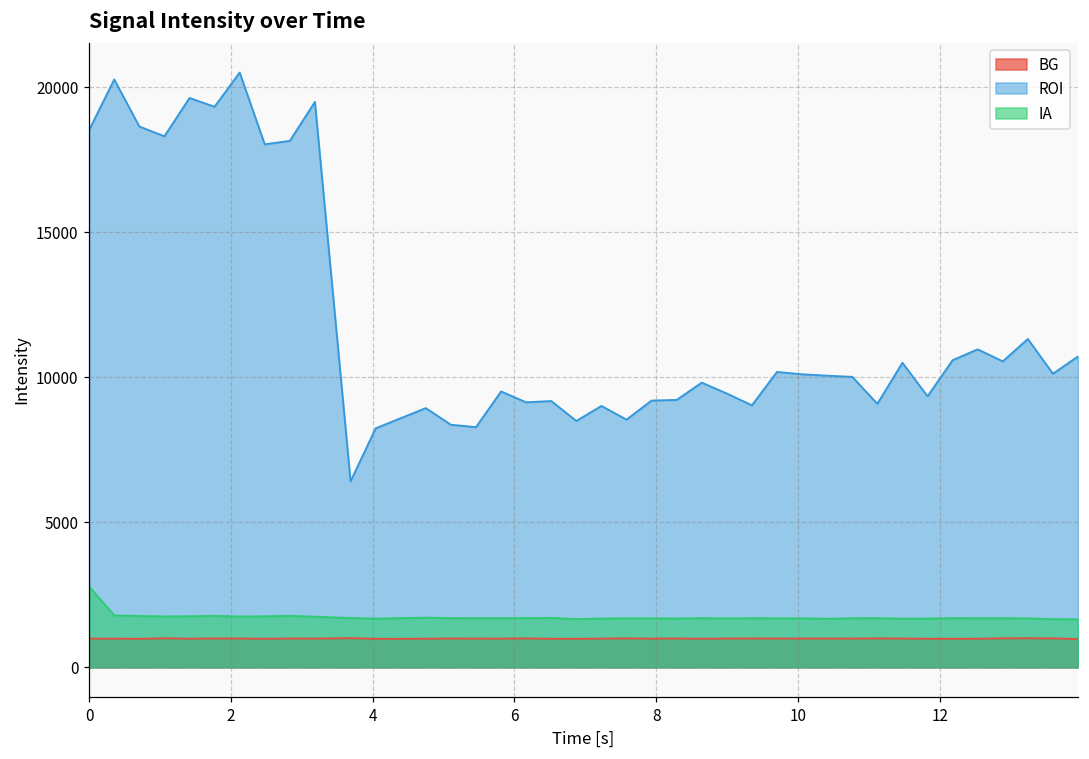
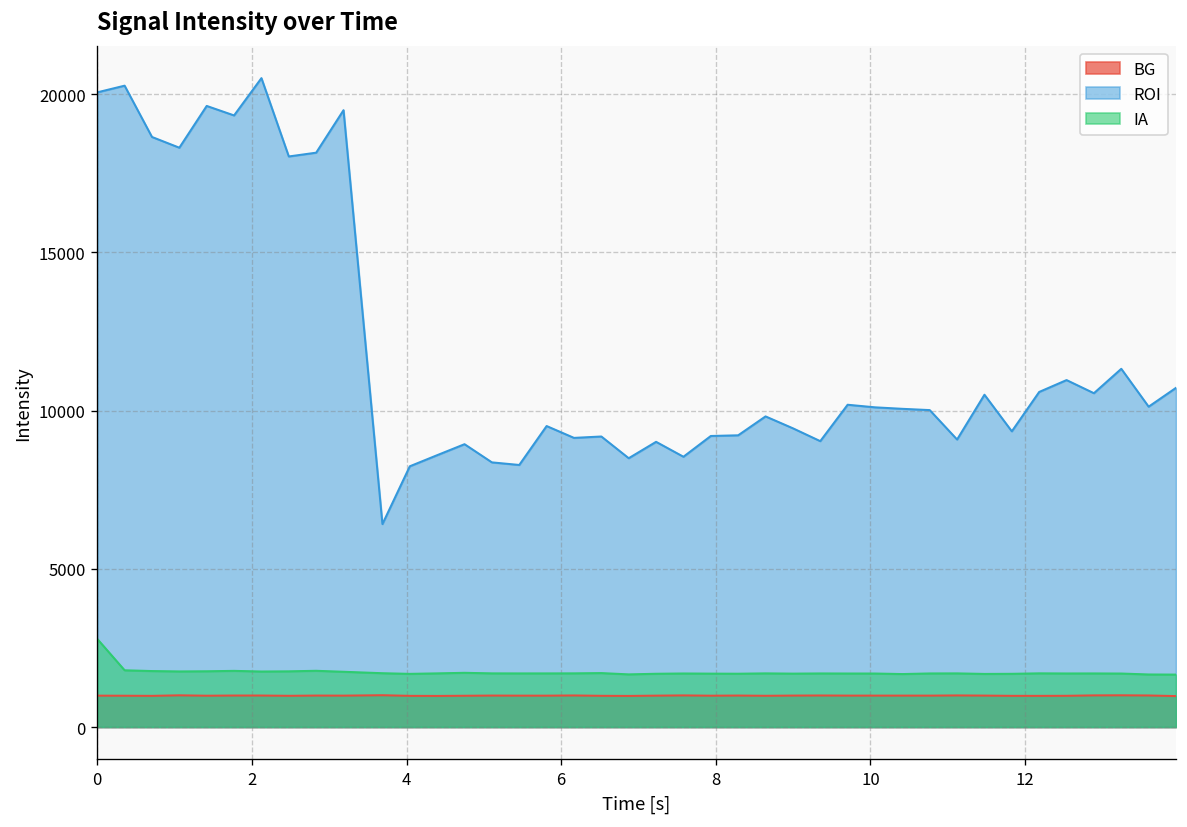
  {
    "BG": {
      "0": 1000
    },
    "ROI": {
-     "0": 18500
+     "0": 20100
    },
    "IA": {
      "0": 2800
    }
  }
